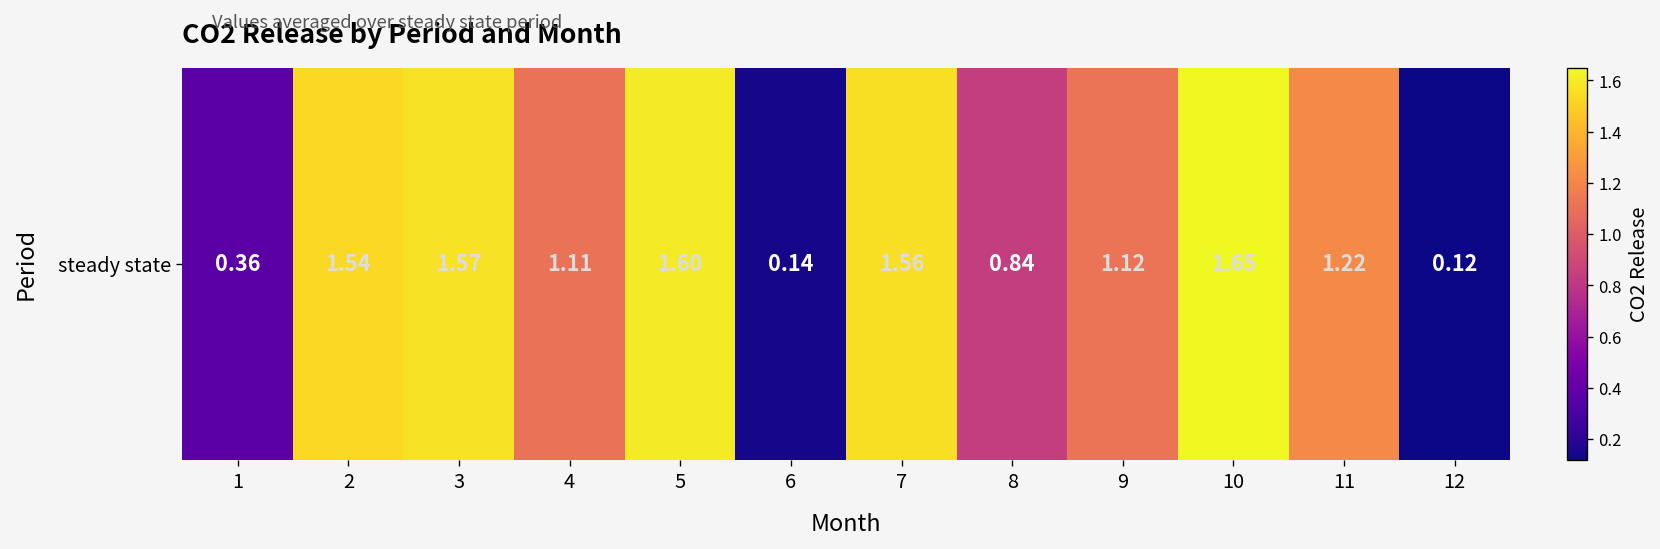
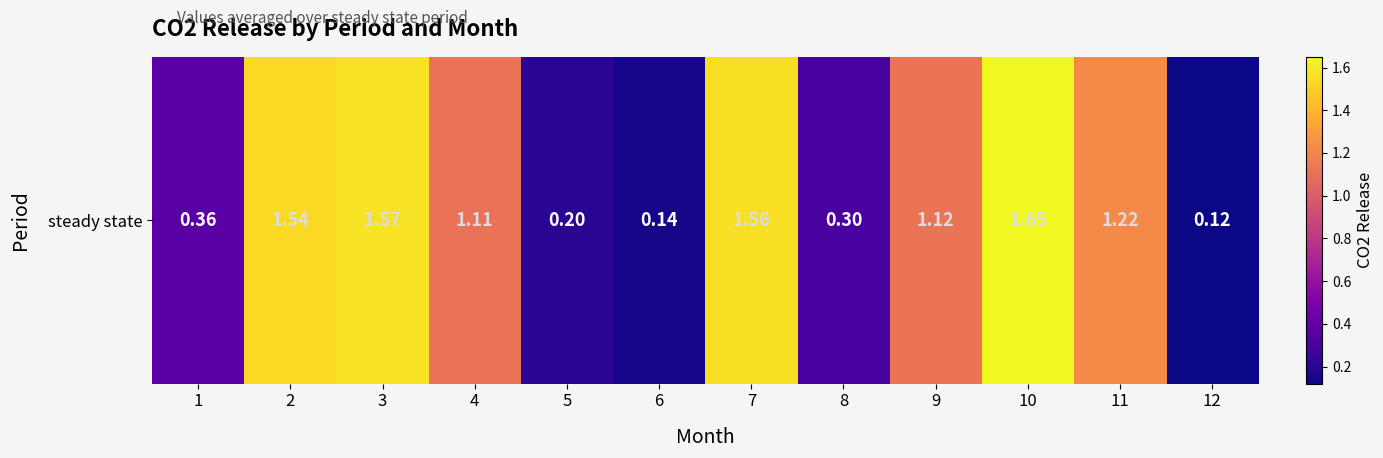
  {
    "steady state": {
-     "5": 1.60,
-     "8": 0.84
+     "5": 0.20,
+     "8": 0.30
    }
  }
